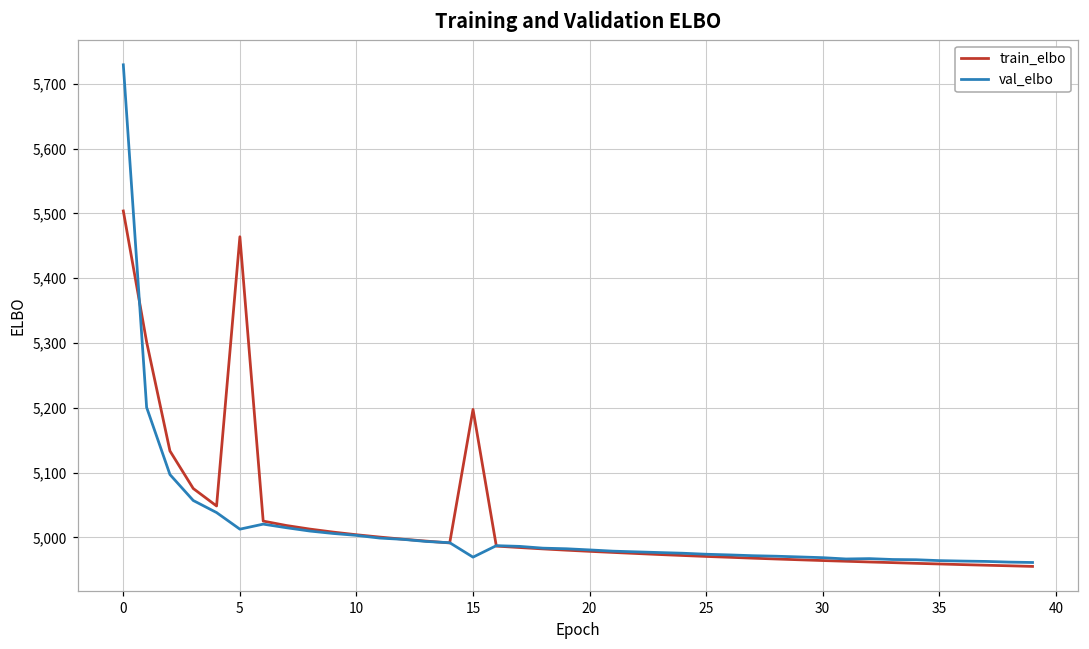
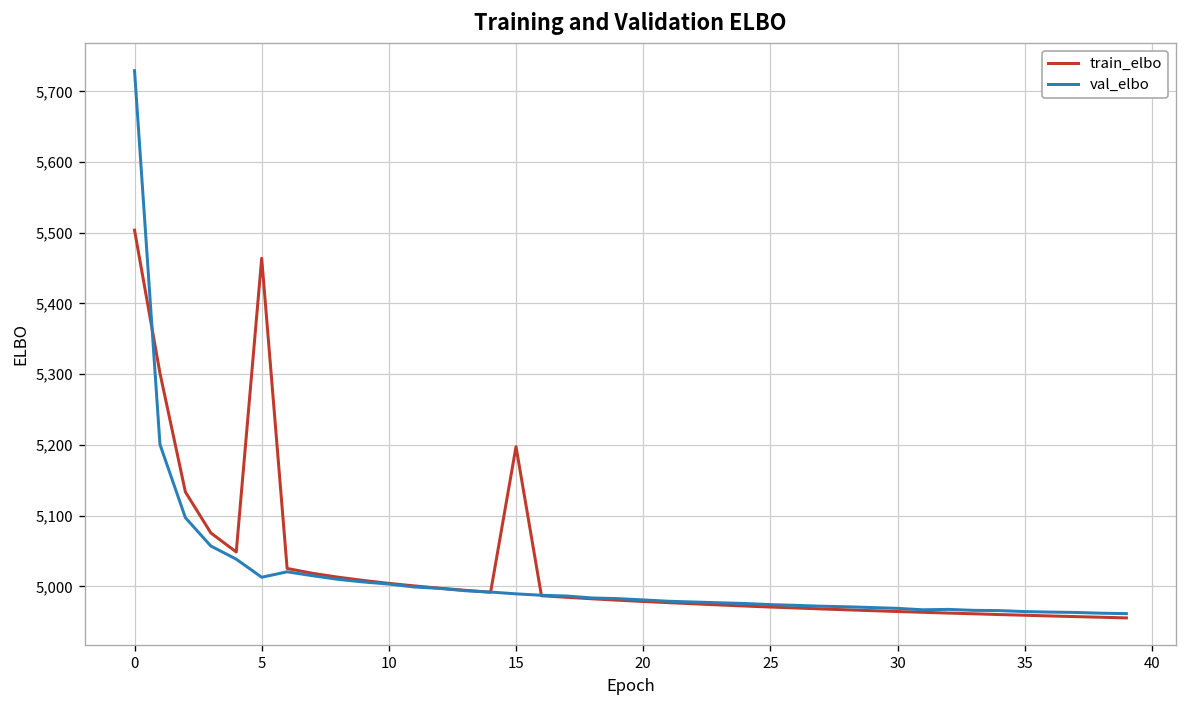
  {
    "train_elbo": {
      "0": "5,500",
      "5": "5,460",
      "15": "5,200",
      "30": "4,960",
      "35": "4,960"
    },
    "val_elbo": {
      "0": "5,730",
      "5": "5,010",
-     "15": "4,970",
+     "15": "4,990",
      "30": "4,970",
      "35": "4,960"
    }
  }
